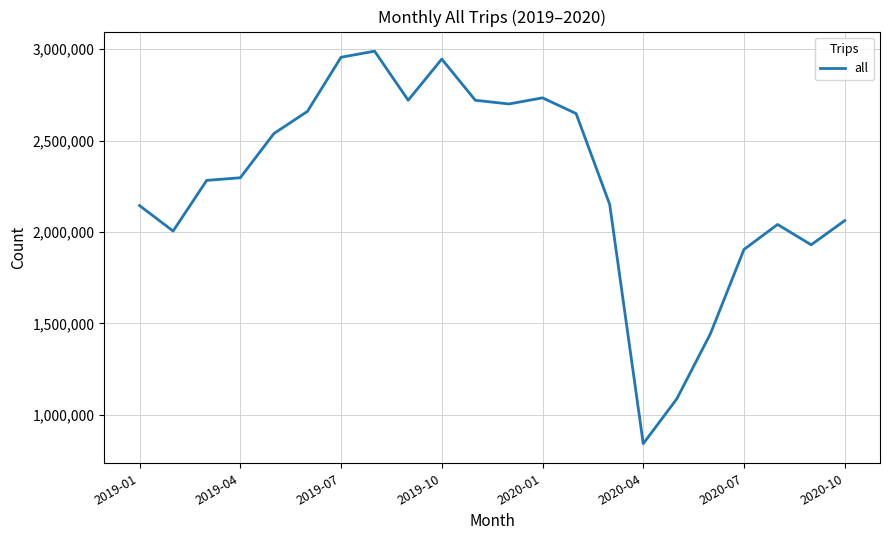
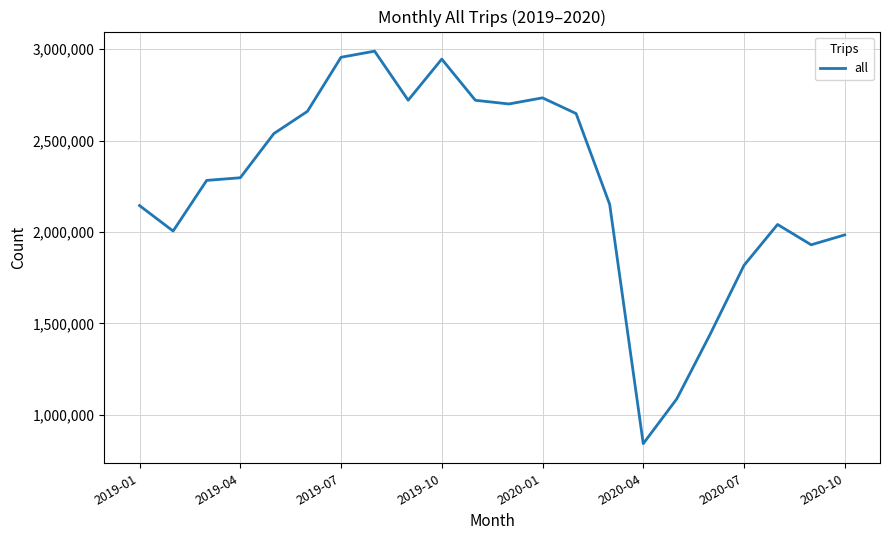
  {
    "2019-01": "2,150,000",
    "2019-04": "2,300,000",
    "2019-07": "2,960,000",
    "2019-10": "2,950,000",
    "2020-01": "2,730,000",
    "2020-04": "840,000",
-   "2020-07": "1,910,000",
-   "2020-10": "2,060,000"
+   "2020-07": "1,820,000",
+   "2020-10": "1,980,000"
  }
